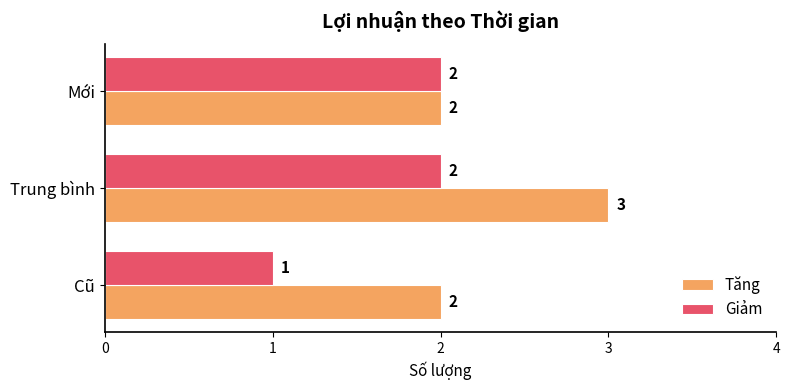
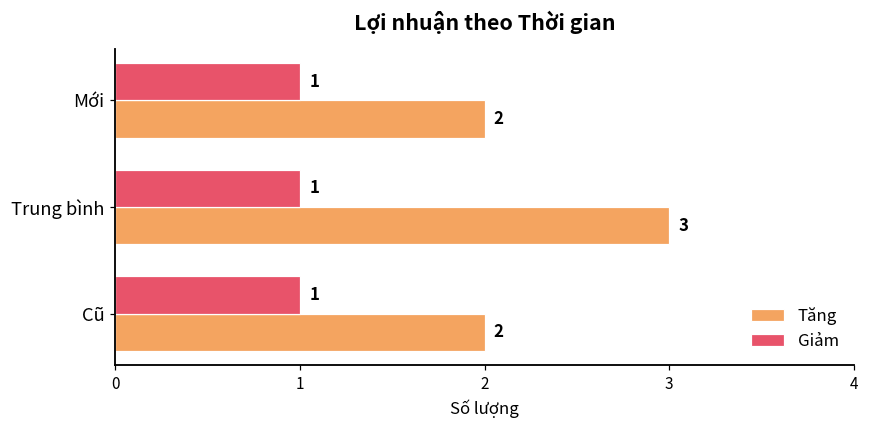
  {
    "Tăng": {
      "Mới": 2,
      "Trung bình": 3,
      "Cũ": 2
    },
    "Giảm": {
-     "Mới": 2,
-     "Trung bình": 2,
+     "Mới": 1,
+     "Trung bình": 1,
      "Cũ": 1
    }
  }
